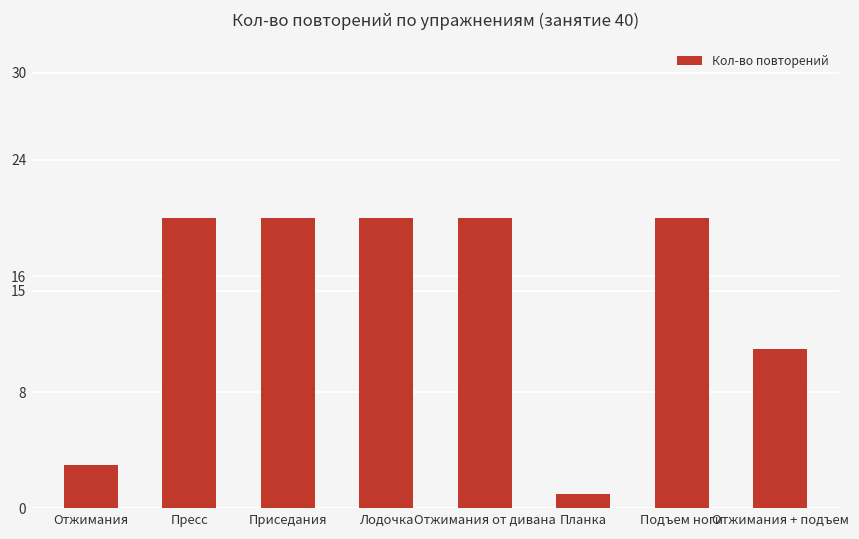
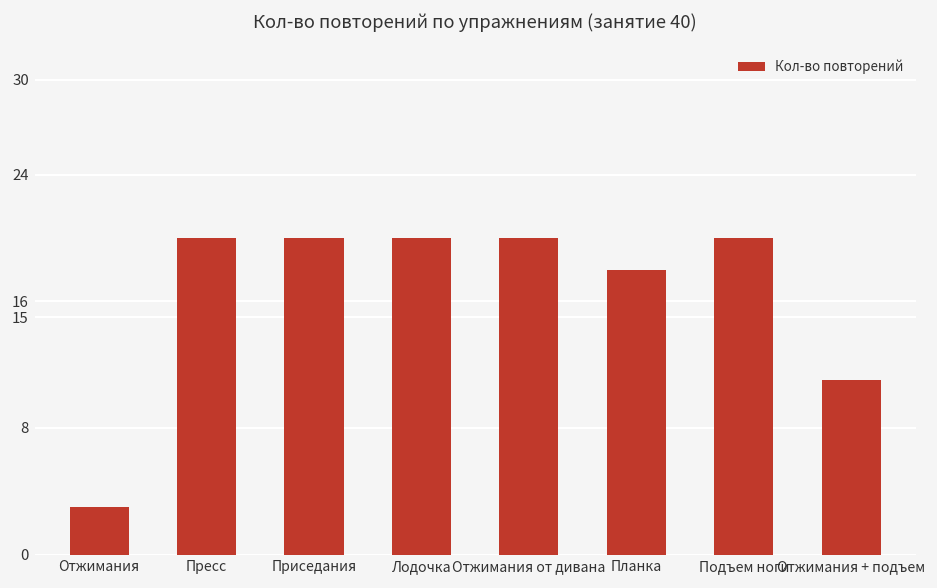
  {
    "Отжимания": 3,
    "Пресс": 20,
    "Приседания": 20,
    "Лодочка": 20,
    "Отжимания от дивана": 20,
-   "Планка": 1,
+   "Планка": 18,
    "Подъем ноги": 20,
    "Отжимания + подъем": 11
  }
